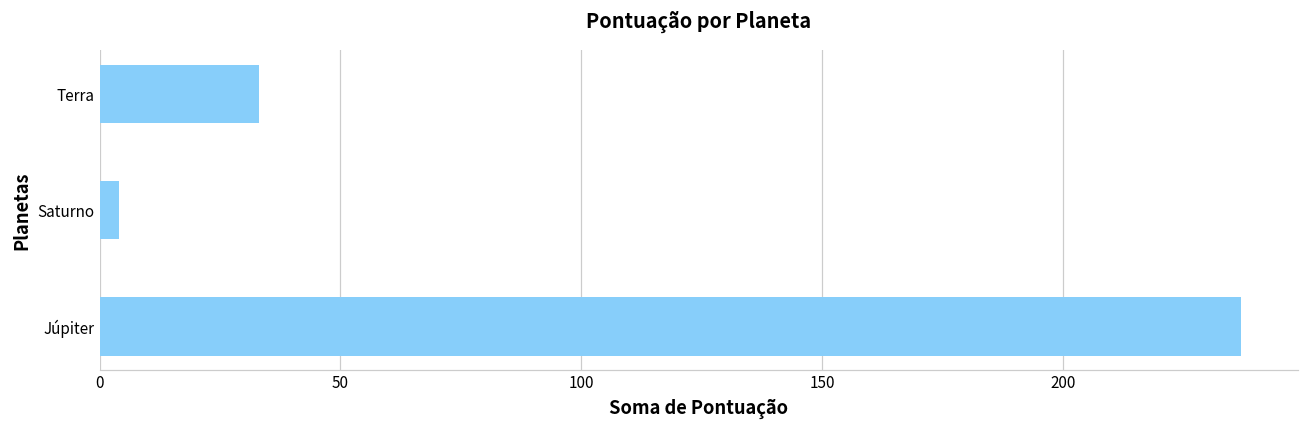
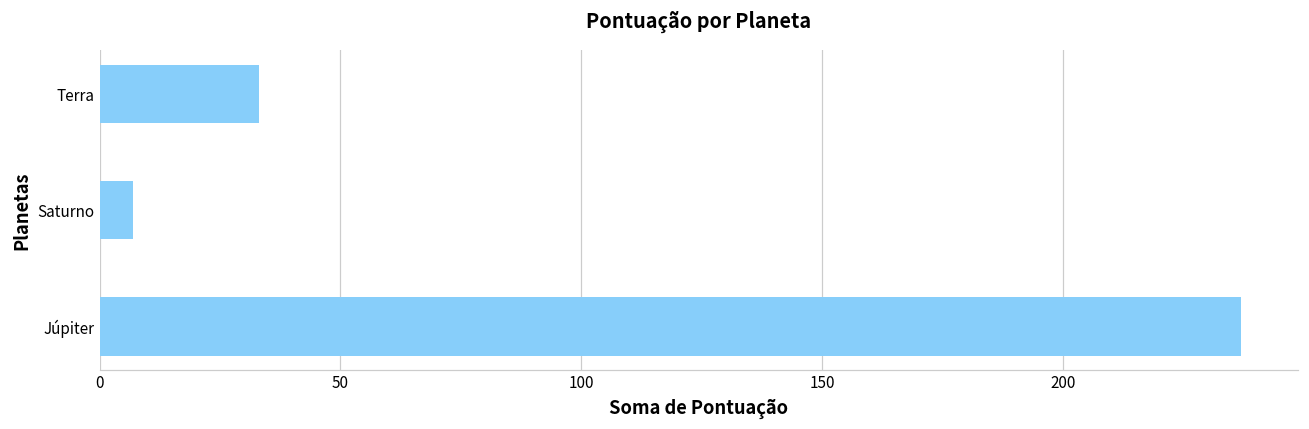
  {
    "Terra": 33,
-   "Saturno": 4,
+   "Saturno": 7,
    "Júpiter": 237
  }
